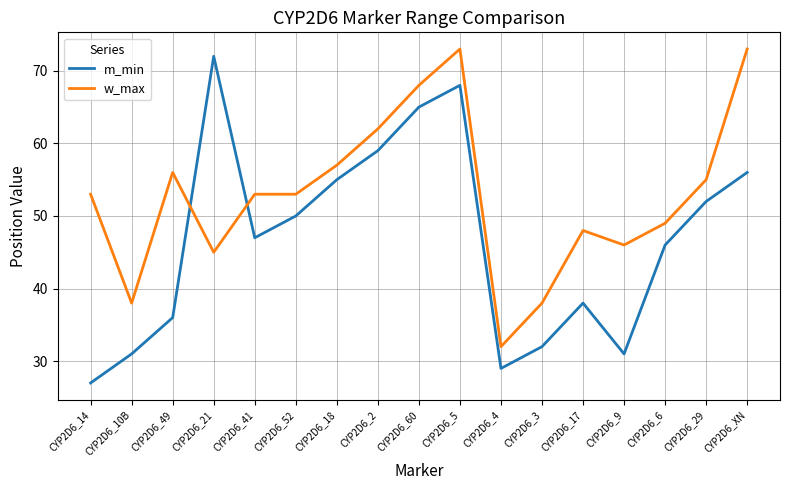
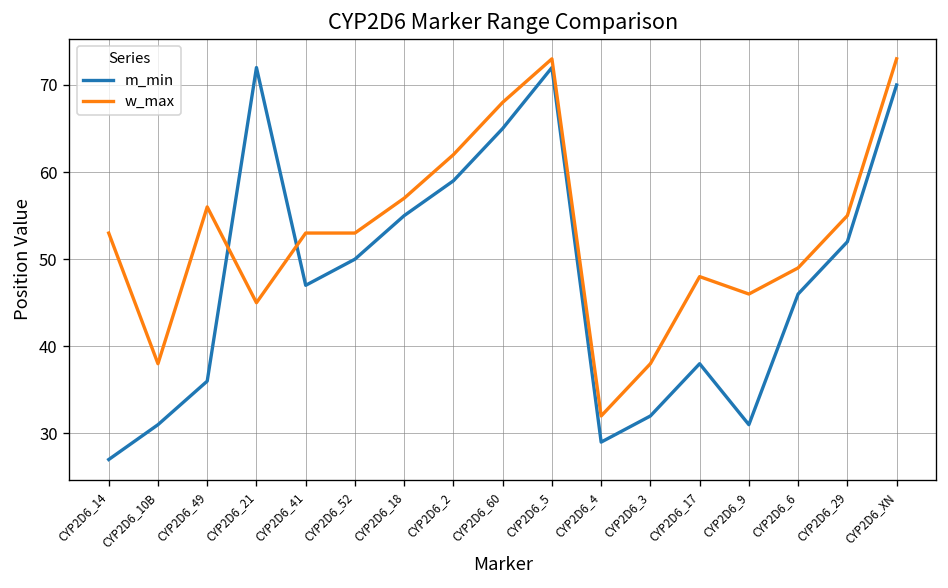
  {
    "m_min": {
      "CYP2D6_14": 27,
      "CYP2D6_10B": 31,
      "CYP2D6_49": 36,
      "CYP2D6_21": 72,
      "CYP2D6_41": 47,
      "CYP2D6_52": 50,
      "CYP2D6_18": 55,
      "CYP2D6_2": 59,
      "CYP2D6_60": 65,
-     "CYP2D6_5": 68,
+     "CYP2D6_5": 72,
      "CYP2D6_4": 29,
      "CYP2D6_3": 32,
      "CYP2D6_17": 38,
      "CYP2D6_9": 31,
      "CYP2D6_6": 46,
      "CYP2D6_29": 52,
-     "CYP2D6_XN": 56
+     "CYP2D6_XN": 70
    },
    "w_max": {
      "CYP2D6_14": 53,
      "CYP2D6_10B": 38,
      "CYP2D6_49": 56,
      "CYP2D6_21": 45,
      "CYP2D6_41": 53,
      "CYP2D6_52": 53,
      "CYP2D6_18": 57,
      "CYP2D6_2": 62,
      "CYP2D6_60": 68,
      "CYP2D6_5": 73,
      "CYP2D6_4": 32,
      "CYP2D6_3": 38,
      "CYP2D6_17": 48,
      "CYP2D6_9": 46,
      "CYP2D6_6": 49,
      "CYP2D6_29": 55,
      "CYP2D6_XN": 73
    }
  }
